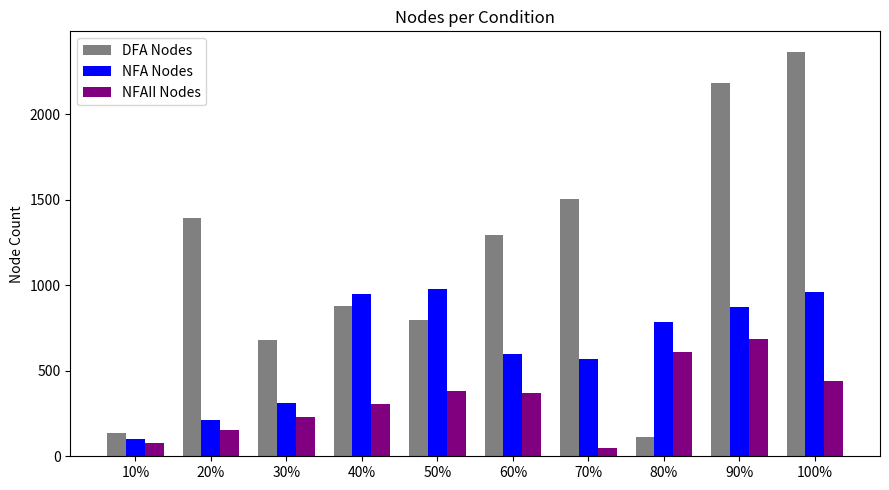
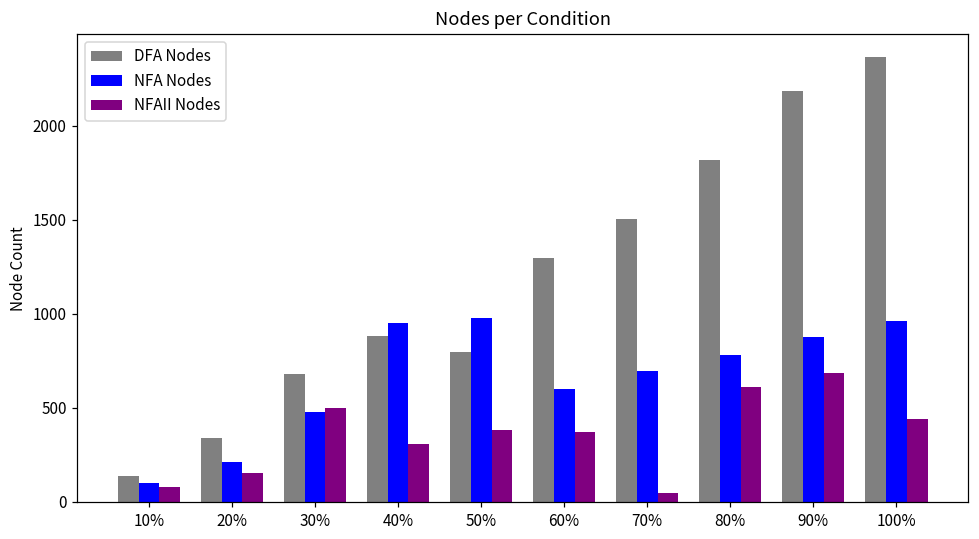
  {
    "DFA Nodes": {
      "10%": 140,
-     "20%": 1400,
+     "20%": 340,
      "30%": 680,
      "40%": 880,
      "50%": 800,
      "60%": 1300,
      "70%": 1510,
-     "80%": 110,
+     "80%": 1820,
      "90%": 2190,
      "100%": 2370
    },
    "NFA Nodes": {
      "10%": 100,
      "20%": 210,
-     "30%": 310,
+     "30%": 480,
      "40%": 950,
      "50%": 980,
      "60%": 600,
-     "70%": 570,
+     "70%": 700,
      "80%": 780,
      "90%": 880,
      "100%": 960
    },
    "NFAII Nodes": {
      "10%": 80,
      "20%": 150,
-     "30%": 230,
+     "30%": 500,
      "40%": 310,
      "50%": 380,
      "60%": 370,
      "70%": 50,
      "80%": 610,
      "90%": 690,
      "100%": 440
    }
  }
